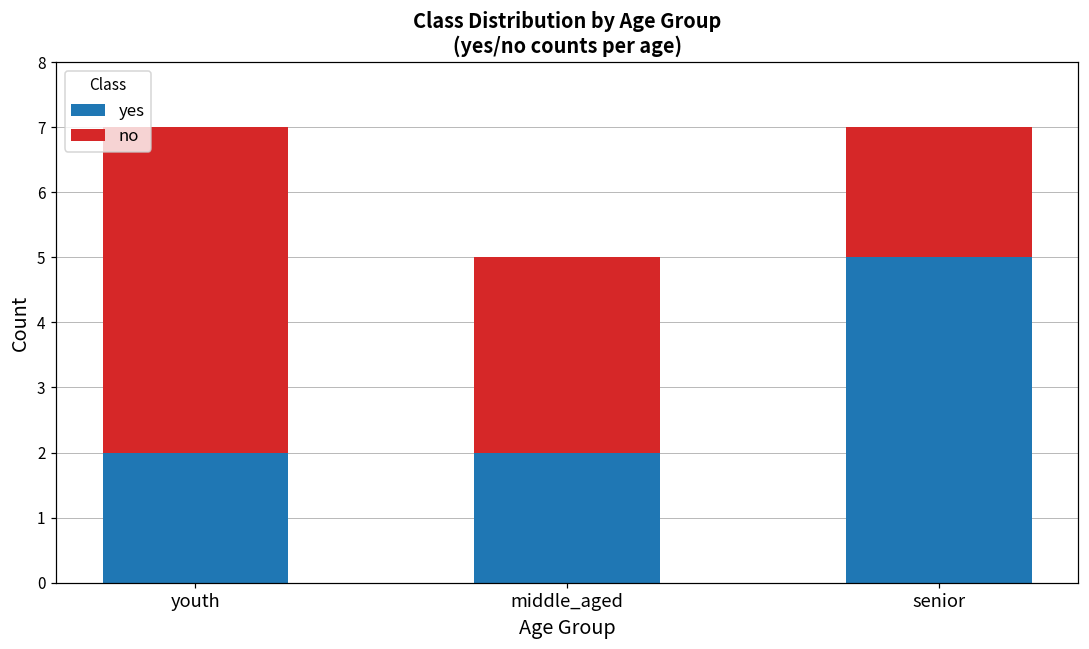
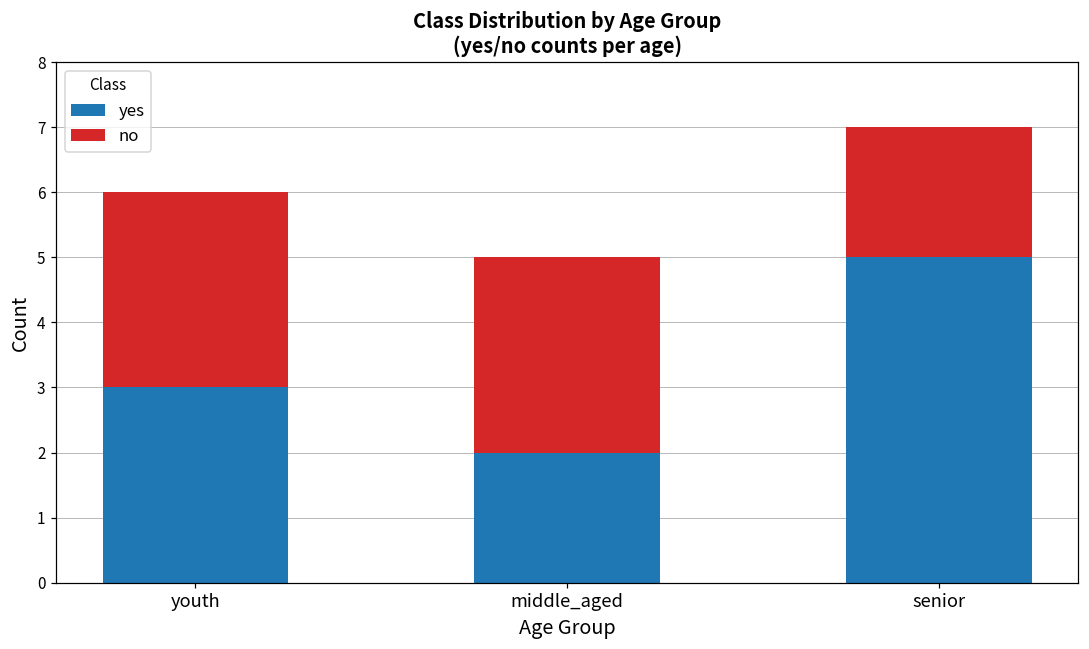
  {
    "yes": {
-     "youth": 2,
+     "youth": 3,
      "middle_aged": 2,
      "senior": 5
    },
    "no": {
-     "youth": 5,
+     "youth": 3,
      "middle_aged": 3,
      "senior": 2
    }
  }
